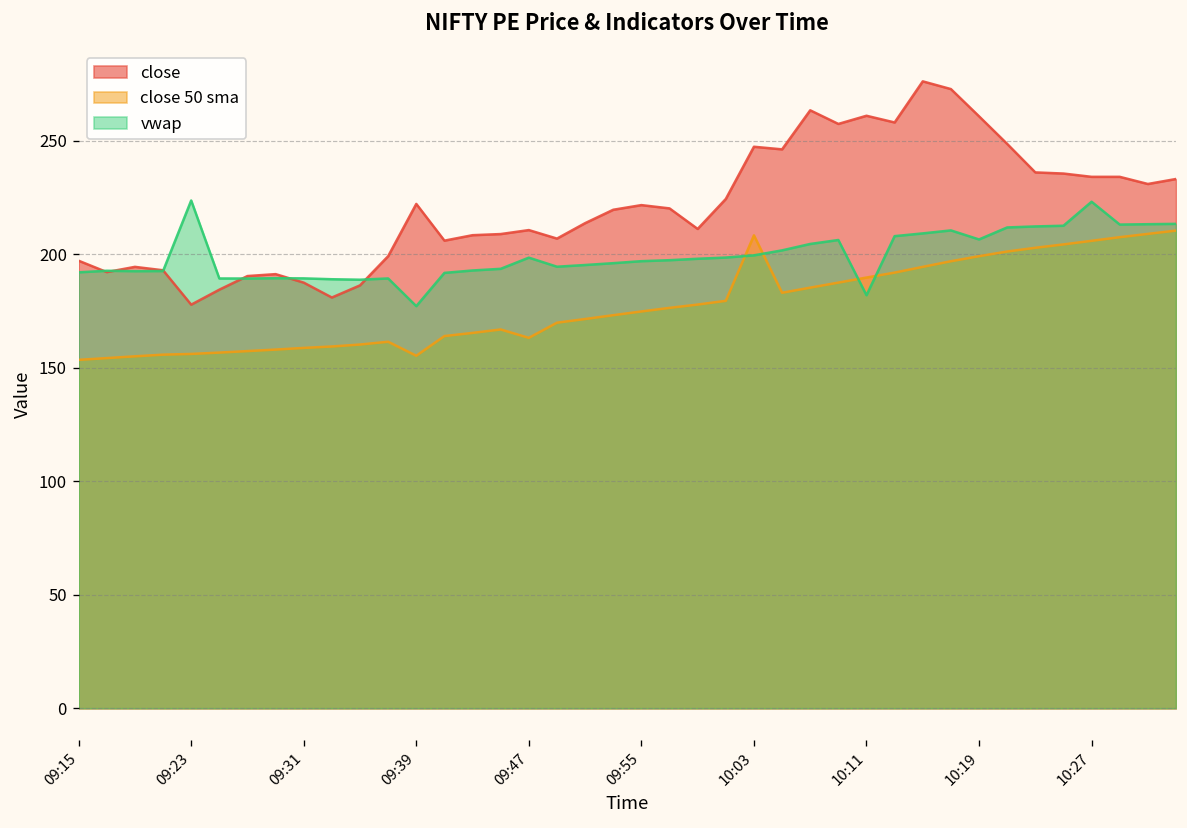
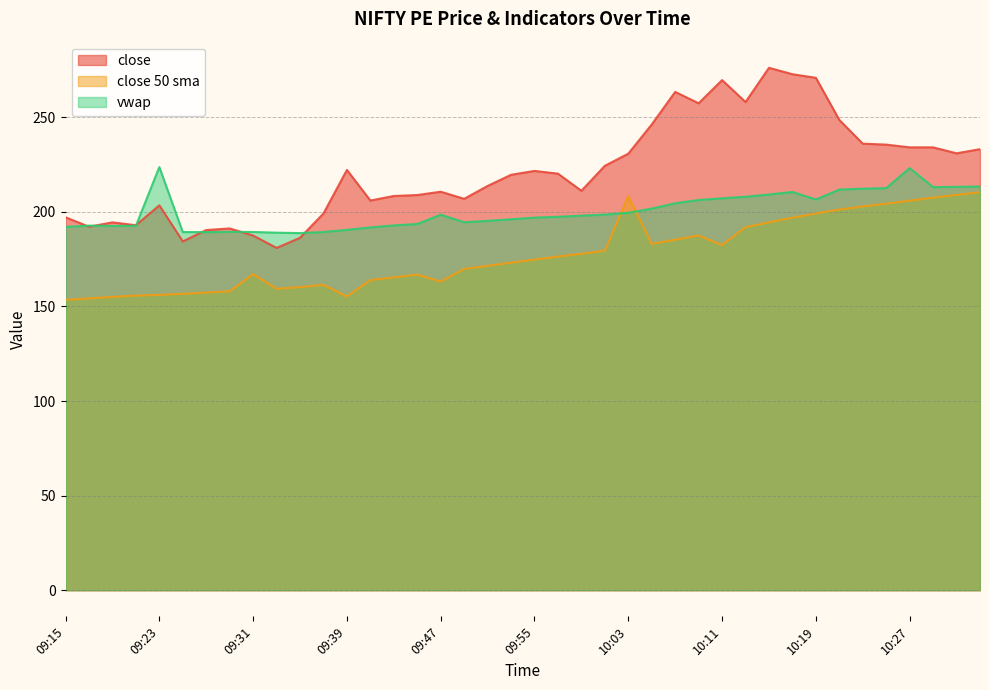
  {
    "close": {
      "09:15": 197,
-     "09:23": 178,
+     "09:23": 203,
      "09:31": 187,
      "09:39": 222,
      "09:47": 211,
      "09:55": 222,
-     "10:03": 247,
-     "10:11": 261,
-     "10:19": 261,
+     "10:03": 231,
+     "10:11": 270,
+     "10:19": 271,
      "10:27": 234
    },
    "close 50 sma": {
      "09:15": 153,
      "09:23": 156,
-     "09:31": 159,
+     "09:31": 167,
      "09:39": 155,
      "09:47": 163,
      "09:55": 175,
      "10:03": 208,
-     "10:11": 190,
+     "10:11": 182,
      "10:19": 199,
      "10:27": 206
    },
    "vwap": {
      "09:15": 192,
      "09:23": 224,
      "09:31": 189,
-     "09:39": 177,
+     "09:39": 190,
      "09:47": 198,
      "09:55": 197,
      "10:03": 199,
-     "10:11": 182,
+     "10:11": 207,
      "10:19": 206,
      "10:27": 223
    }
  }
